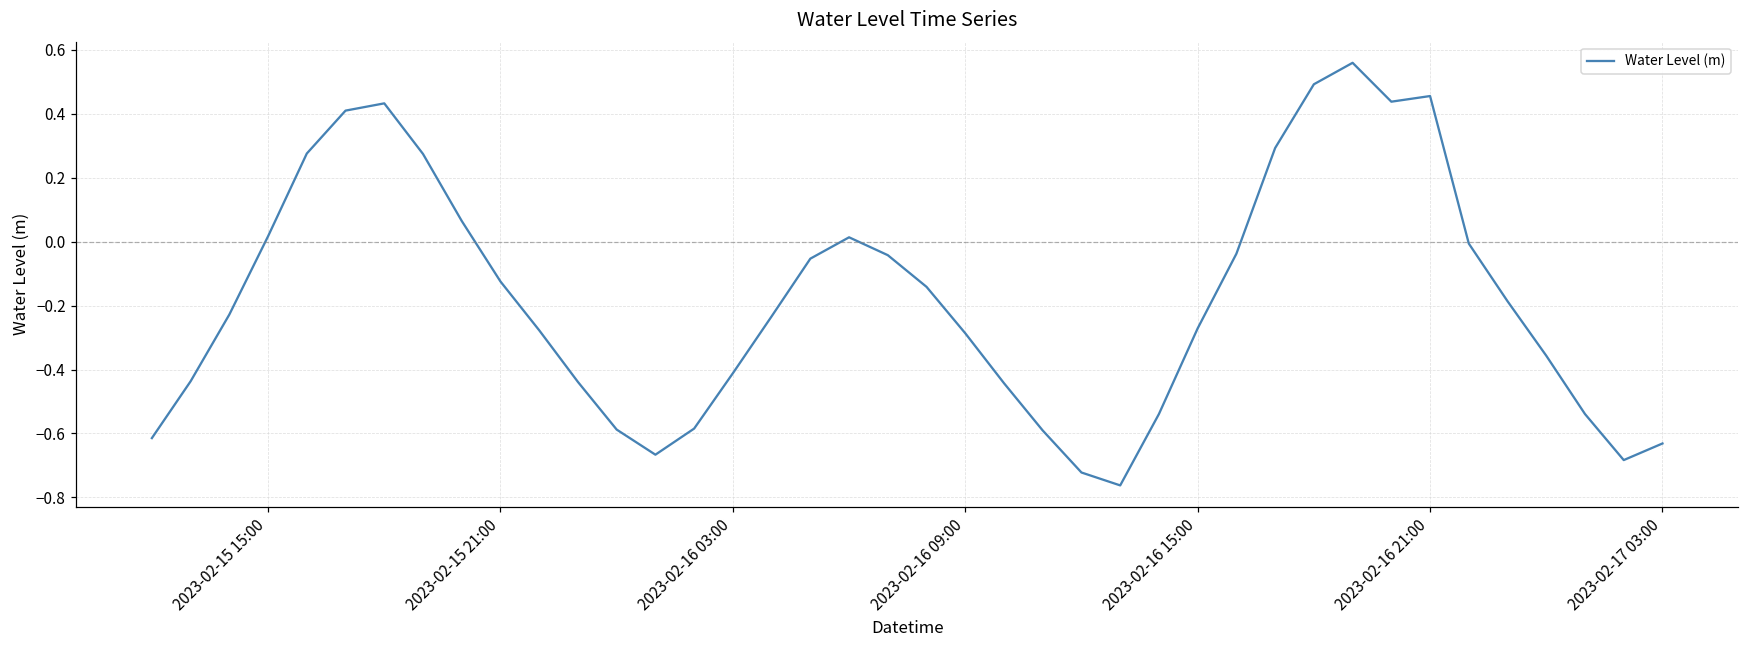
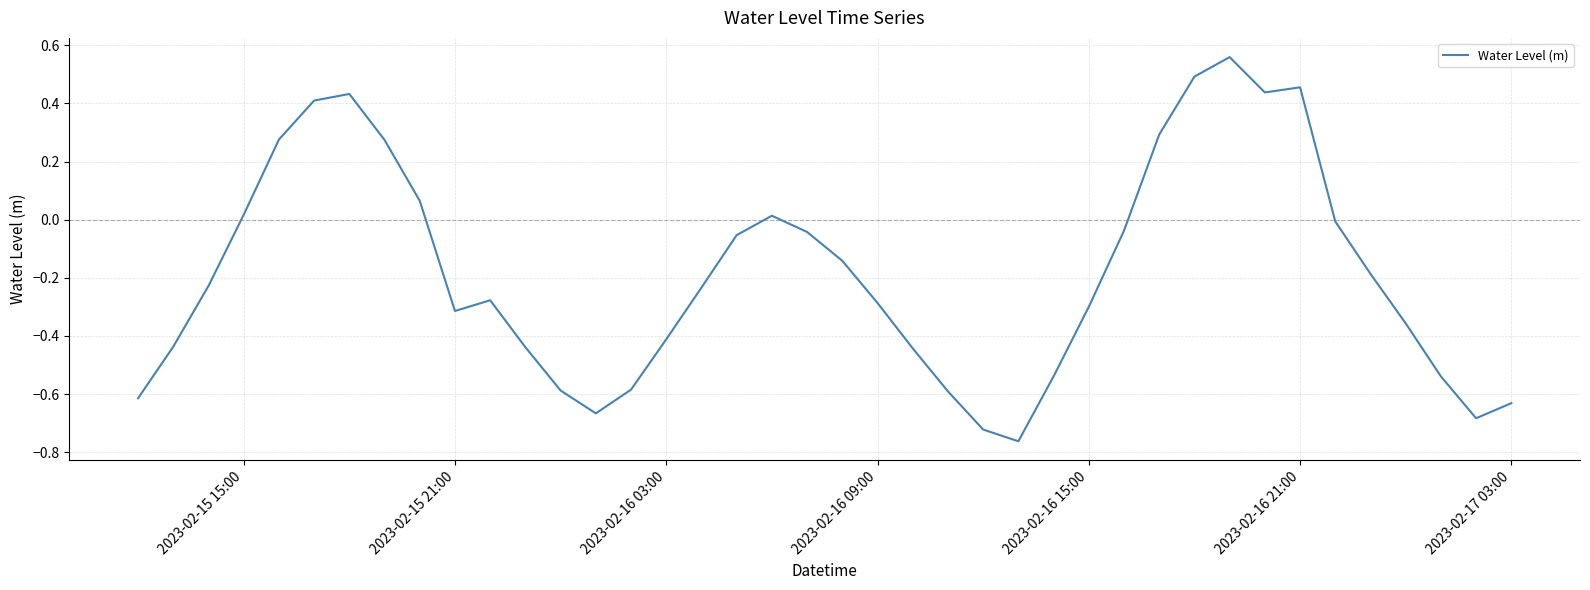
  {
    "2023-02-15 15:00": 0.02,
-   "2023-02-15 21:00": -0.12,
+   "2023-02-15 21:00": -0.31,
    "2023-02-16 03:00": -0.41,
    "2023-02-16 09:00": -0.29,
-   "2023-02-16 15:00": -0.27,
+   "2023-02-16 15:00": -0.30,
    "2023-02-16 21:00": 0.46,
    "2023-02-17 03:00": -0.63
  }
